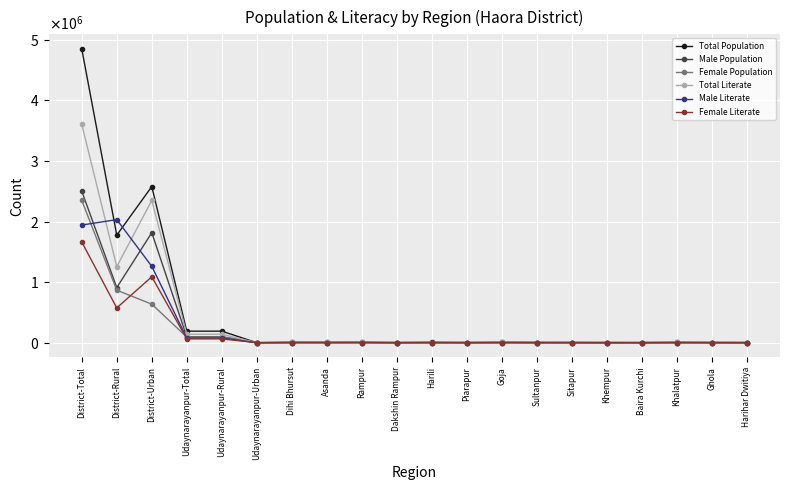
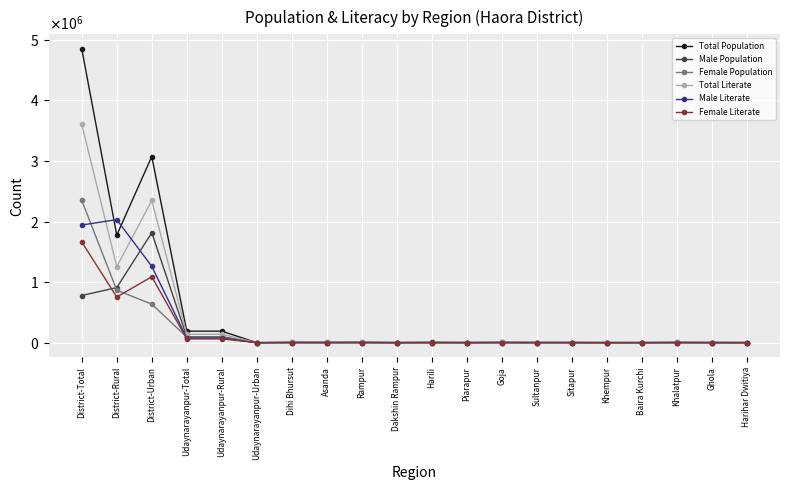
  {
    "Total Population": {
      "District-Total": 4900000,
      "District-Rural": 1800000,
-     "District-Urban": 2600000,
+     "District-Urban": 3100000,
      "Udaynarayanpur-Total": 200000,
      "Udaynarayanpur-Rural": 200000
    },
    "Male Population": {
-     "District-Total": 2500000,
+     "District-Total": 800000,
      "District-Rural": 900000,
      "District-Urban": 1800000
    },
    "Female Population": {
      "District-Total": 2300000,
      "District-Rural": 900000,
      "District-Urban": 600000
    },
    "Total Literate": {
      "District-Total": 3600000,
      "District-Rural": 1300000,
      "District-Urban": 2300000
    },
    "Male Literate": {
      "District-Total": 1900000,
      "District-Rural": 2000000,
      "District-Urban": 1300000
    },
    "Female Literate": {
      "District-Total": 1700000,
-     "District-Rural": 600000,
+     "District-Rural": 800000,
      "District-Urban": 1100000
    }
  }
